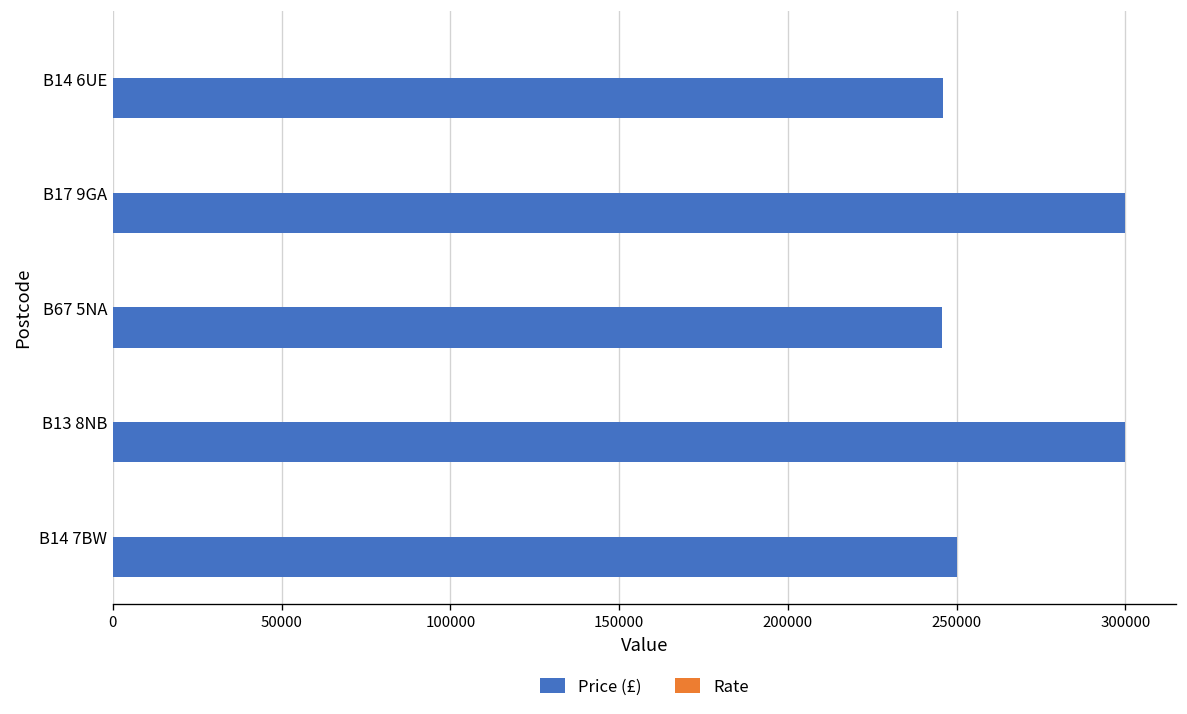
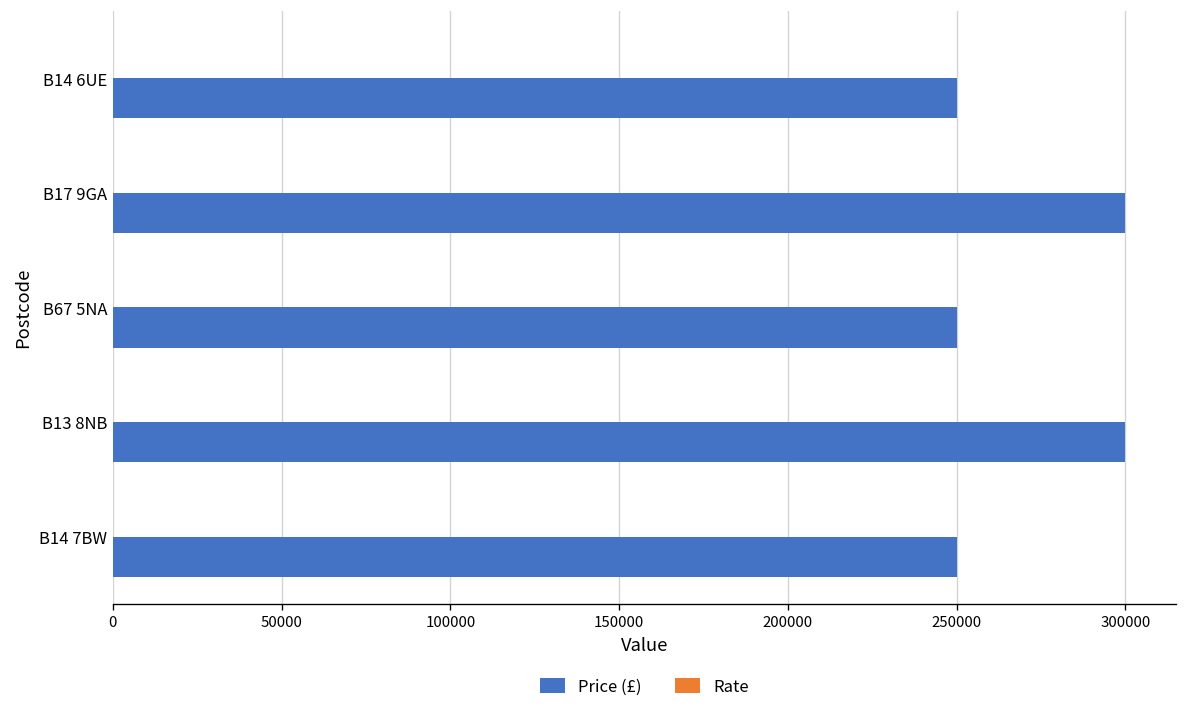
  {
    "Price (£)": {
-     "B14 6UE": 246000,
+     "B14 6UE": 250000,
      "B17 9GA": 300000,
-     "B67 5NA": 246000,
+     "B67 5NA": 250000,
      "B13 8NB": 300000,
      "B14 7BW": 250000
    }
  }
